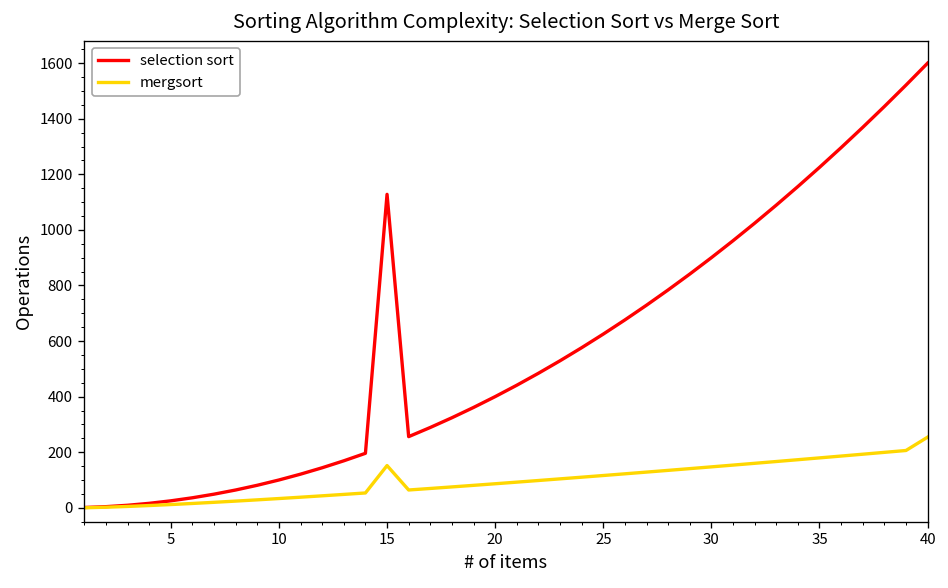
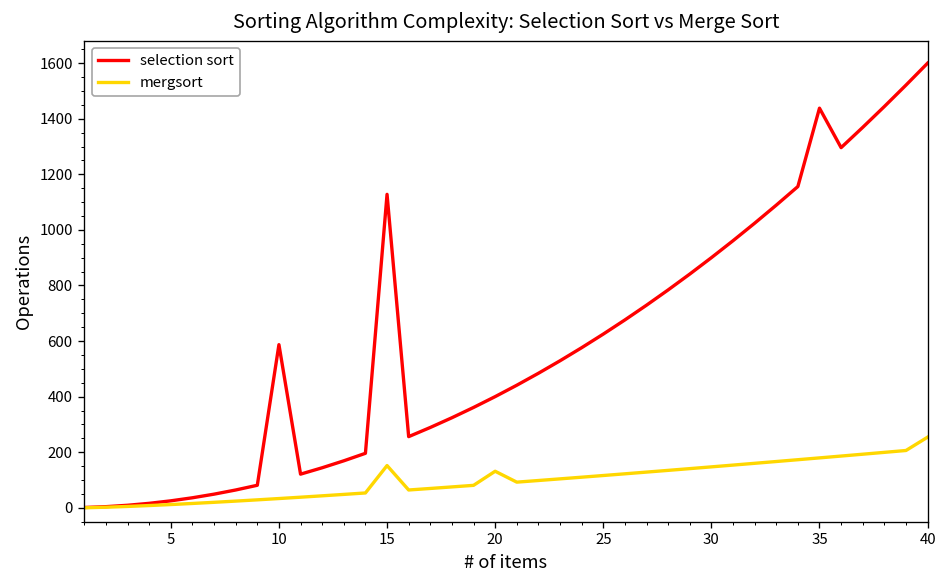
  {
    "selection sort": {
      "5": 30,
-     "10": 100,
+     "10": 590,
      "15": 1130,
      "20": 400,
      "25": 630,
      "30": 900,
-     "35": 1230,
+     "35": 1440,
      "40": 1600
    },
    "mergsort": {
      "5": 10,
      "10": 30,
      "15": 150,
-     "20": 90,
+     "20": 130,
      "25": 120,
      "30": 150,
      "35": 180,
      "40": 250
    }
  }
